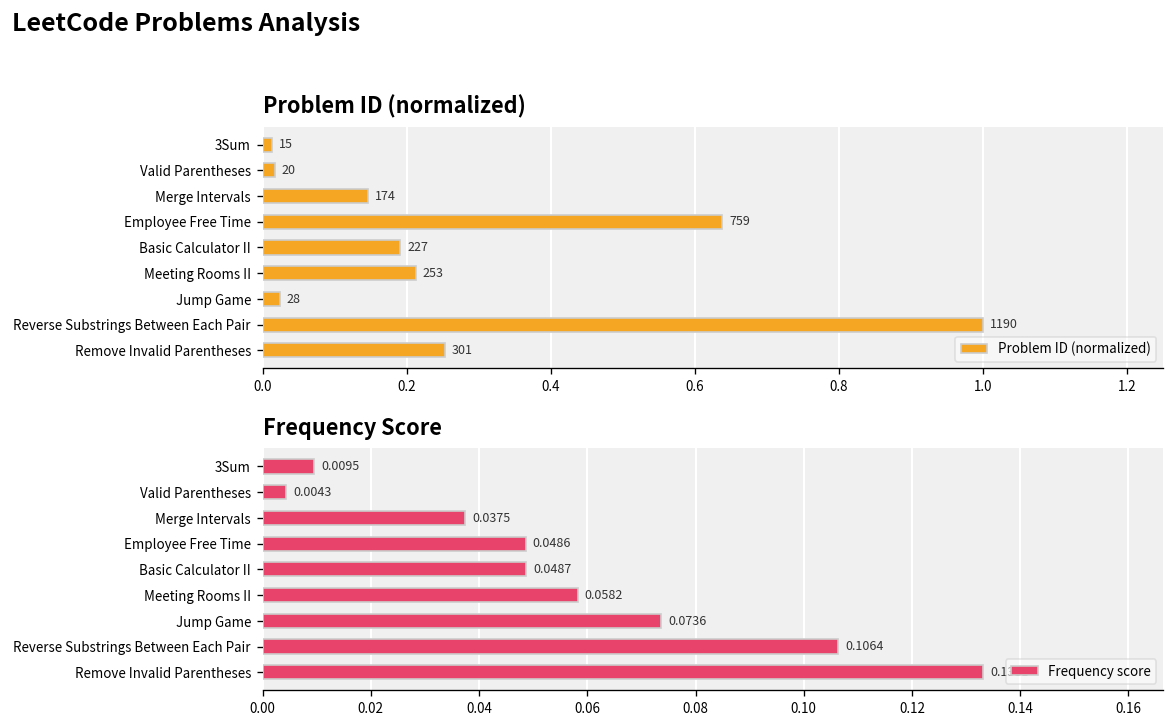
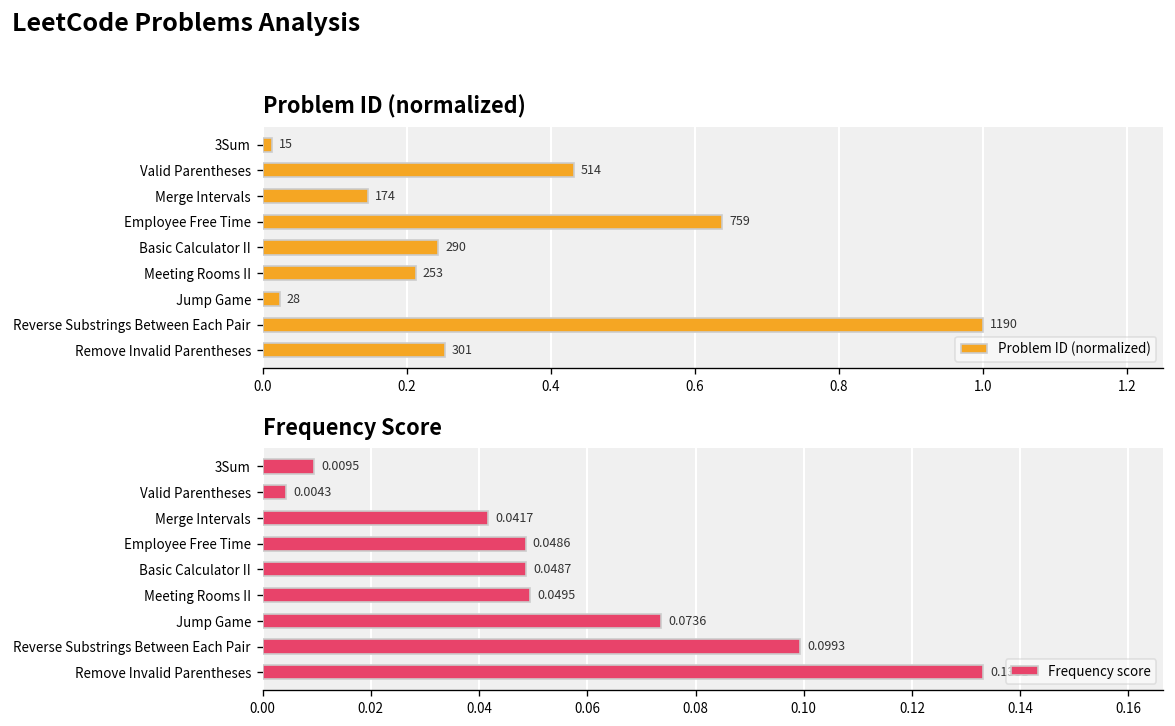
  {
    "Problem ID (normalized)": {
-     "Valid Parentheses": 20,
-     "Basic Calculator II": 227
+     "Valid Parentheses": 514,
+     "Basic Calculator II": 290
    },
    "Frequency Score": {
      "3Sum": 0.0095,
      "Valid Parentheses": 0.0043,
-     "Merge Intervals": 0.0375,
+     "Merge Intervals": 0.0417,
      "Employee Free Time": 0.0486,
      "Basic Calculator II": 0.0487,
-     "Meeting Rooms II": 0.0582,
+     "Meeting Rooms II": 0.0495,
      "Jump Game": 0.0736,
-     "Reverse Substrings Between Each Pair": 0.1064
+     "Reverse Substrings Between Each Pair": 0.0993
    }
  }
